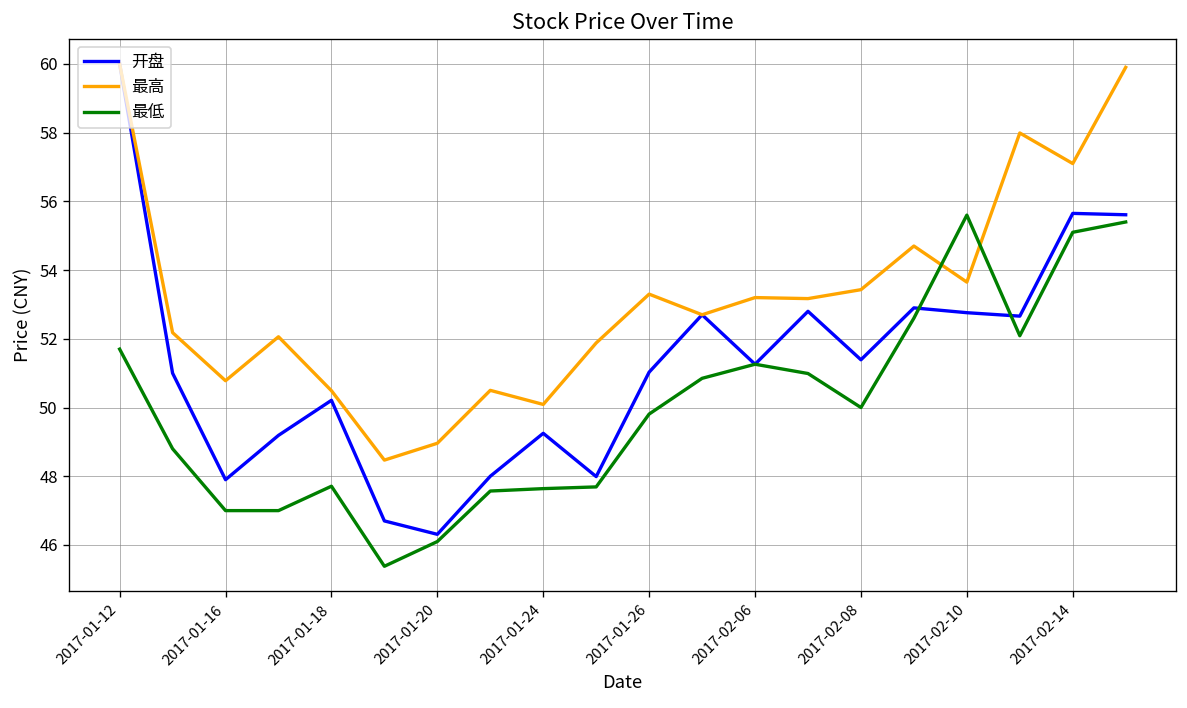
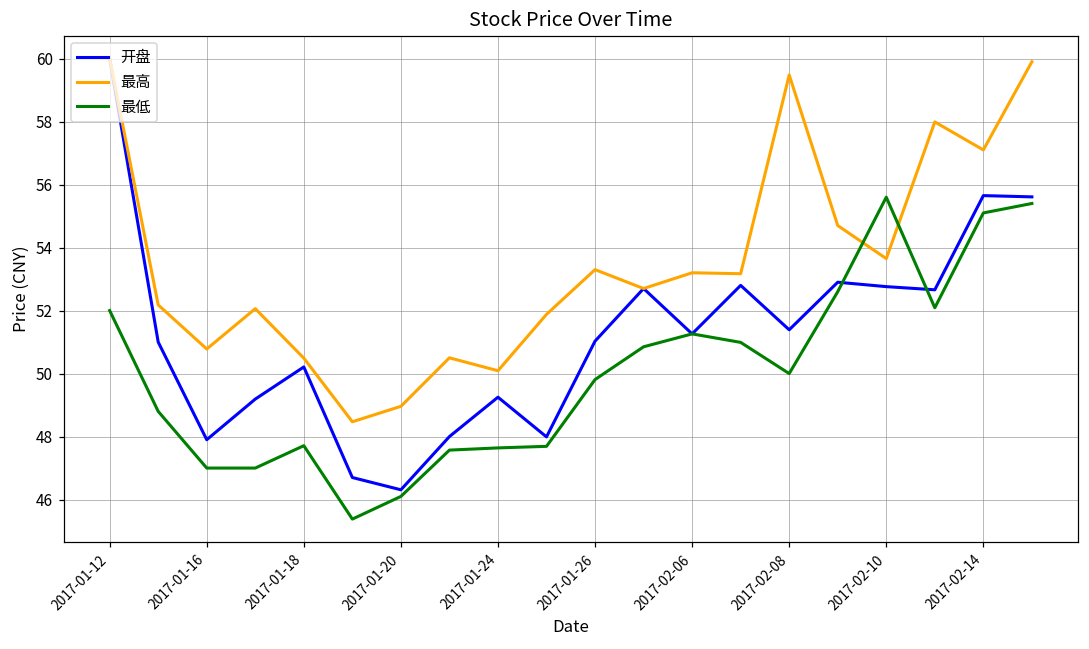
  {
    "开盘": {
      "2017-01-16": 47.9,
      "2017-01-18": 50.2,
      "2017-01-20": 46.3,
      "2017-01-24": 49.3,
      "2017-01-26": 51.0,
      "2017-02-08": 51.4,
      "2017-02-10": 52.8,
      "2017-02-14": 55.7
    },
    "最高": {
      "2017-01-16": 50.8,
      "2017-01-18": 50.5,
      "2017-01-20": 49.0,
      "2017-01-24": 50.1,
      "2017-01-26": 53.3,
      "2017-02-06": 53.2,
-     "2017-02-08": 53.4,
+     "2017-02-08": 59.5,
      "2017-02-10": 53.7,
      "2017-02-14": 57.1
    },
    "最低": {
-     "2017-01-12": 51.7,
+     "2017-01-12": 52.0,
      "2017-01-16": 47.0,
      "2017-01-18": 47.7,
      "2017-01-20": 46.1,
      "2017-01-24": 47.6,
      "2017-01-26": 49.8,
      "2017-02-08": 50.0,
      "2017-02-10": 55.6,
      "2017-02-14": 55.1
    }
  }
